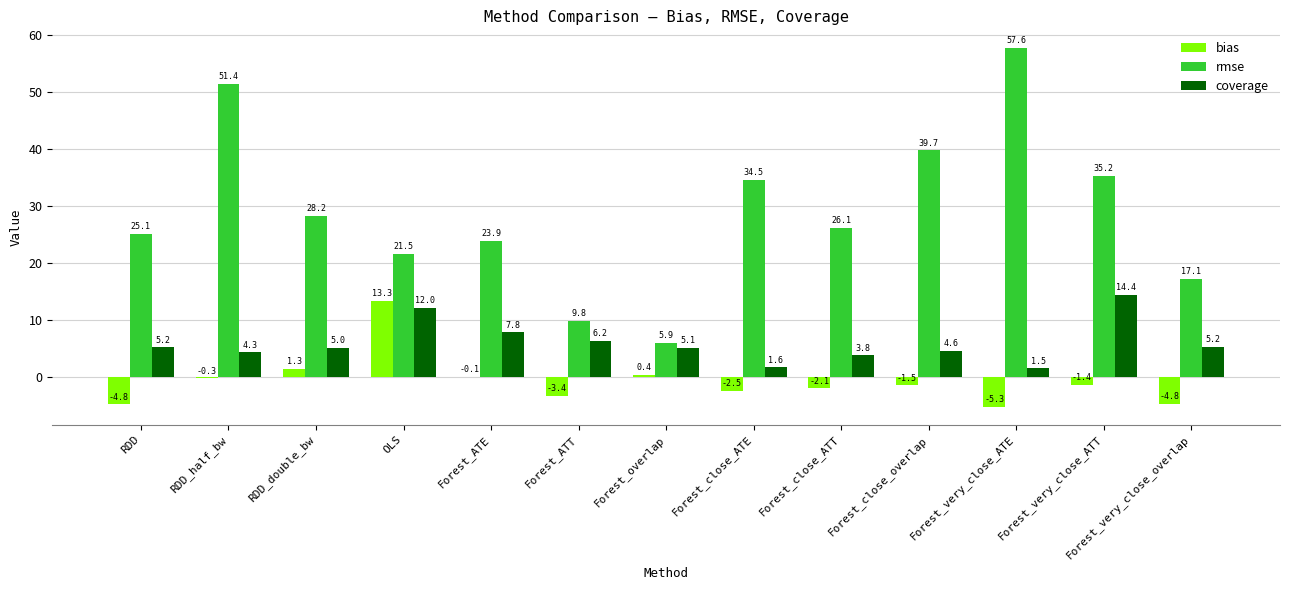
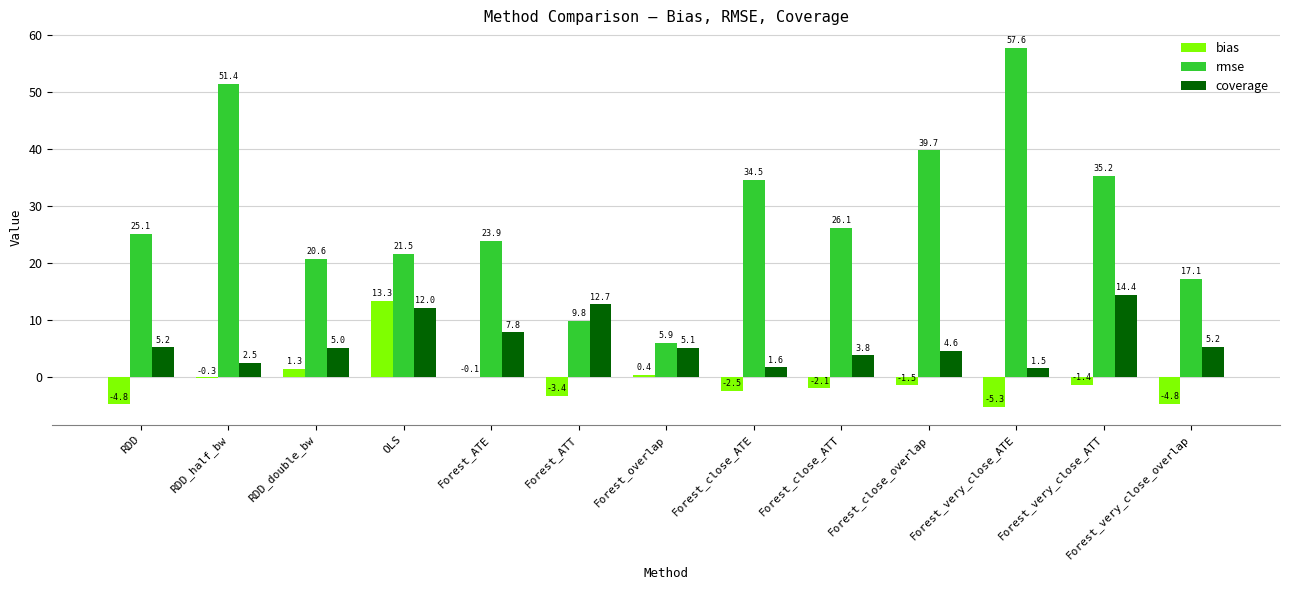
  {
    "bias": {
      "RDD": -4.8,
      "RDD_half_bw": -0.3,
      "RDD_double_bw": 1.3,
      "OLS": 13.3,
      "Forest_ATE": -0.1,
      "Forest_ATT": -3.4,
      "Forest_overlap": 0.4,
      "Forest_close_ATE": -2.5,
      "Forest_close_ATT": -2.1,
      "Forest_close_overlap": -1.5,
      "Forest_very_close_ATE": -5.3,
      "Forest_very_close_ATT": -1.4,
      "Forest_very_close_overlap": -4.8
    },
    "rmse": {
      "RDD": 25.1,
      "RDD_half_bw": 51.4,
-     "RDD_double_bw": 28.2,
+     "RDD_double_bw": 20.6,
      "OLS": 21.5,
      "Forest_ATE": 23.9,
      "Forest_ATT": 9.8,
      "Forest_overlap": 5.9,
      "Forest_close_ATE": 34.5,
      "Forest_close_ATT": 26.1,
      "Forest_close_overlap": 39.7,
      "Forest_very_close_ATE": 57.6,
      "Forest_very_close_ATT": 35.2,
      "Forest_very_close_overlap": 17.1
    },
    "coverage": {
      "RDD": 5.2,
-     "RDD_half_bw": 4.3,
+     "RDD_half_bw": 2.5,
      "RDD_double_bw": 5.0,
      "OLS": 12.0,
      "Forest_ATE": 7.8,
-     "Forest_ATT": 6.2,
+     "Forest_ATT": 12.7,
      "Forest_overlap": 5.1,
      "Forest_close_ATE": 1.6,
      "Forest_close_ATT": 3.8,
      "Forest_close_overlap": 4.6,
      "Forest_very_close_ATE": 1.5,
      "Forest_very_close_ATT": 14.4,
      "Forest_very_close_overlap": 5.2
    }
  }
